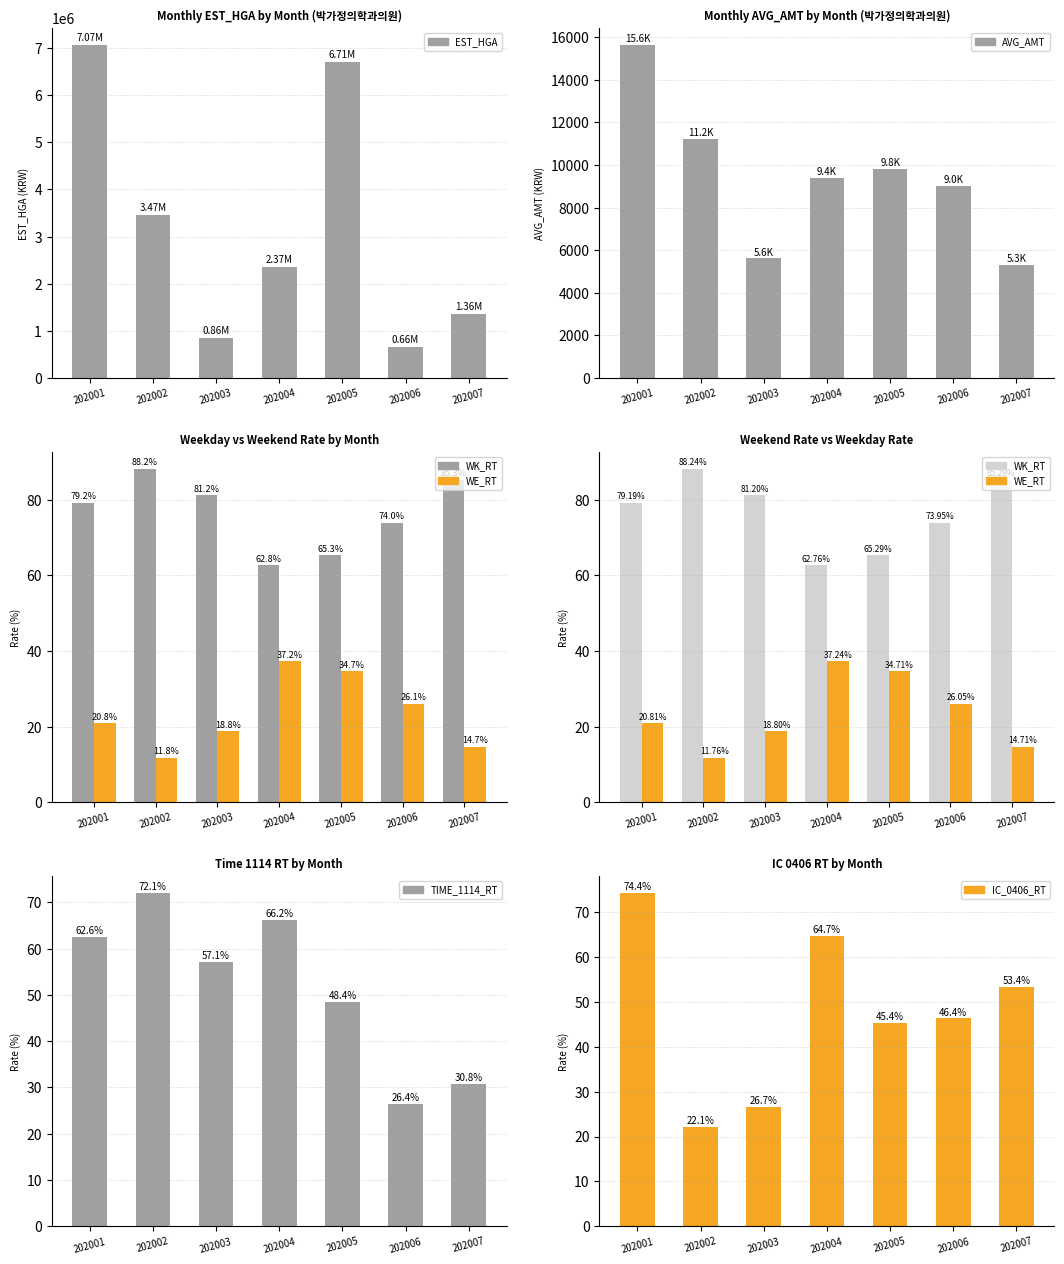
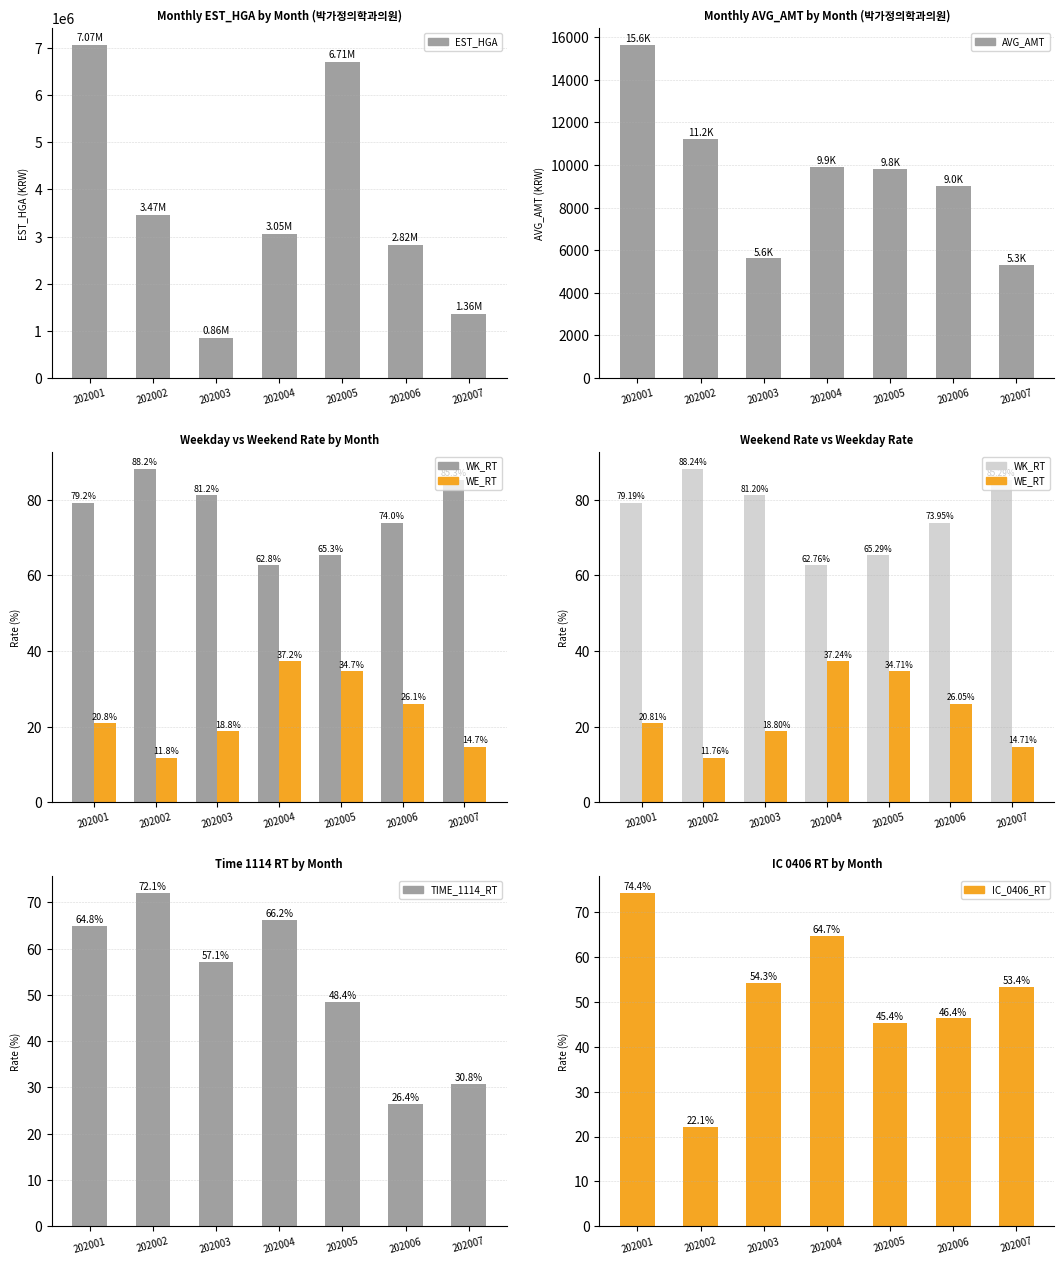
  {
    "Monthly EST_HGA by Month (박가정의학과의원)": {
      "202001": "7.07M",
      "202002": "3.47M",
      "202003": "0.86M",
-     "202004": "2.37M",
+     "202004": "3.05M",
      "202005": "6.71M",
-     "202006": "0.66M",
+     "202006": "2.82M",
      "202007": "1.36M"
    },
    "Monthly AVG_AMT by Month (박가정의학과의원)": {
      "202001": "15.6K",
      "202002": "11.2K",
      "202003": "5.6K",
-     "202004": "9.4K",
+     "202004": "9.9K",
      "202005": "9.8K",
      "202006": "9.0K",
      "202007": "5.3K"
    },
    "Weekday vs Weekend Rate by Month": {
      "WE_RT": {
        "202001": "20.8%",
        "202002": "11.8%",
        "202003": "18.8%",
        "202004": "37.2%",
        "202005": "34.7%",
        "202006": "26.1%",
        "202007": "14.7%"
      }
    },
    "Weekend Rate vs Weekday Rate": {
      "WK_RT": {
        "202001": "79.19%",
        "202002": "88.24%",
        "202003": "81.20%",
        "202004": "62.76%",
        "202005": "65.29%",
        "202006": "73.95%"
      },
      "WE_RT": {
        "202001": "20.81%",
        "202002": "11.76%",
        "202003": "18.80%",
        "202004": "37.24%",
        "202005": "34.71%",
        "202006": "26.05%",
        "202007": "14.71%"
      }
    },
    "Time 1114 RT by Month": {
-     "202001": "62.6%",
+     "202001": "64.8%",
      "202002": "72.1%",
      "202003": "57.1%",
      "202004": "66.2%",
      "202005": "48.4%",
      "202006": "26.4%",
      "202007": "30.8%"
    },
    "IC 0406 RT by Month": {
      "202001": "74.4%",
      "202002": "22.1%",
-     "202003": "26.7%",
+     "202003": "54.3%",
      "202004": "64.7%",
      "202005": "45.4%",
      "202006": "46.4%",
      "202007": "53.4%"
    }
  }
